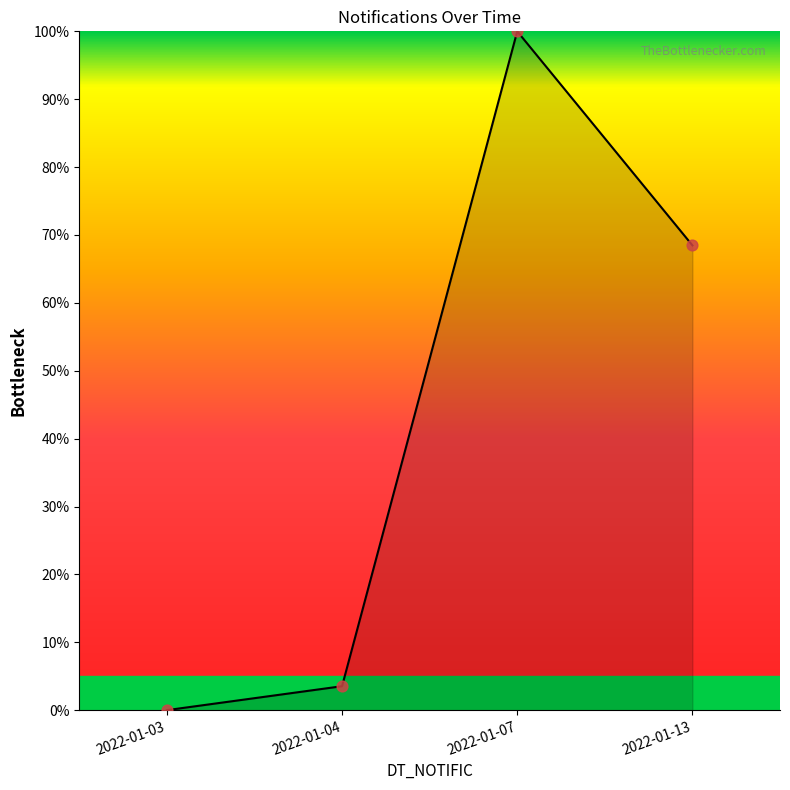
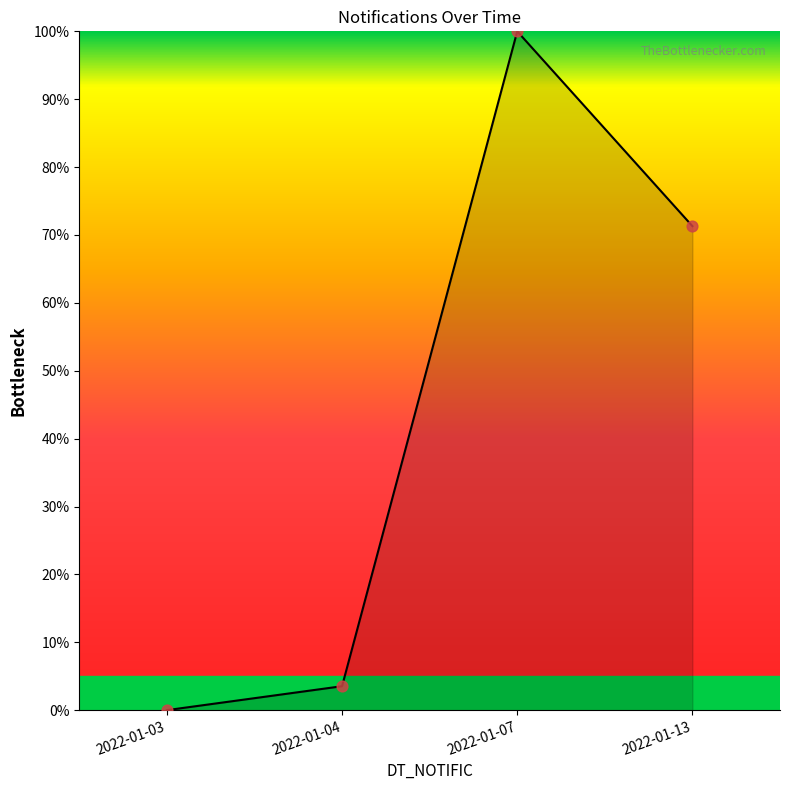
  {
    "2022-01-07": "100%",
-   "2022-01-13": "68%"
+   "2022-01-13": "71%"
  }
